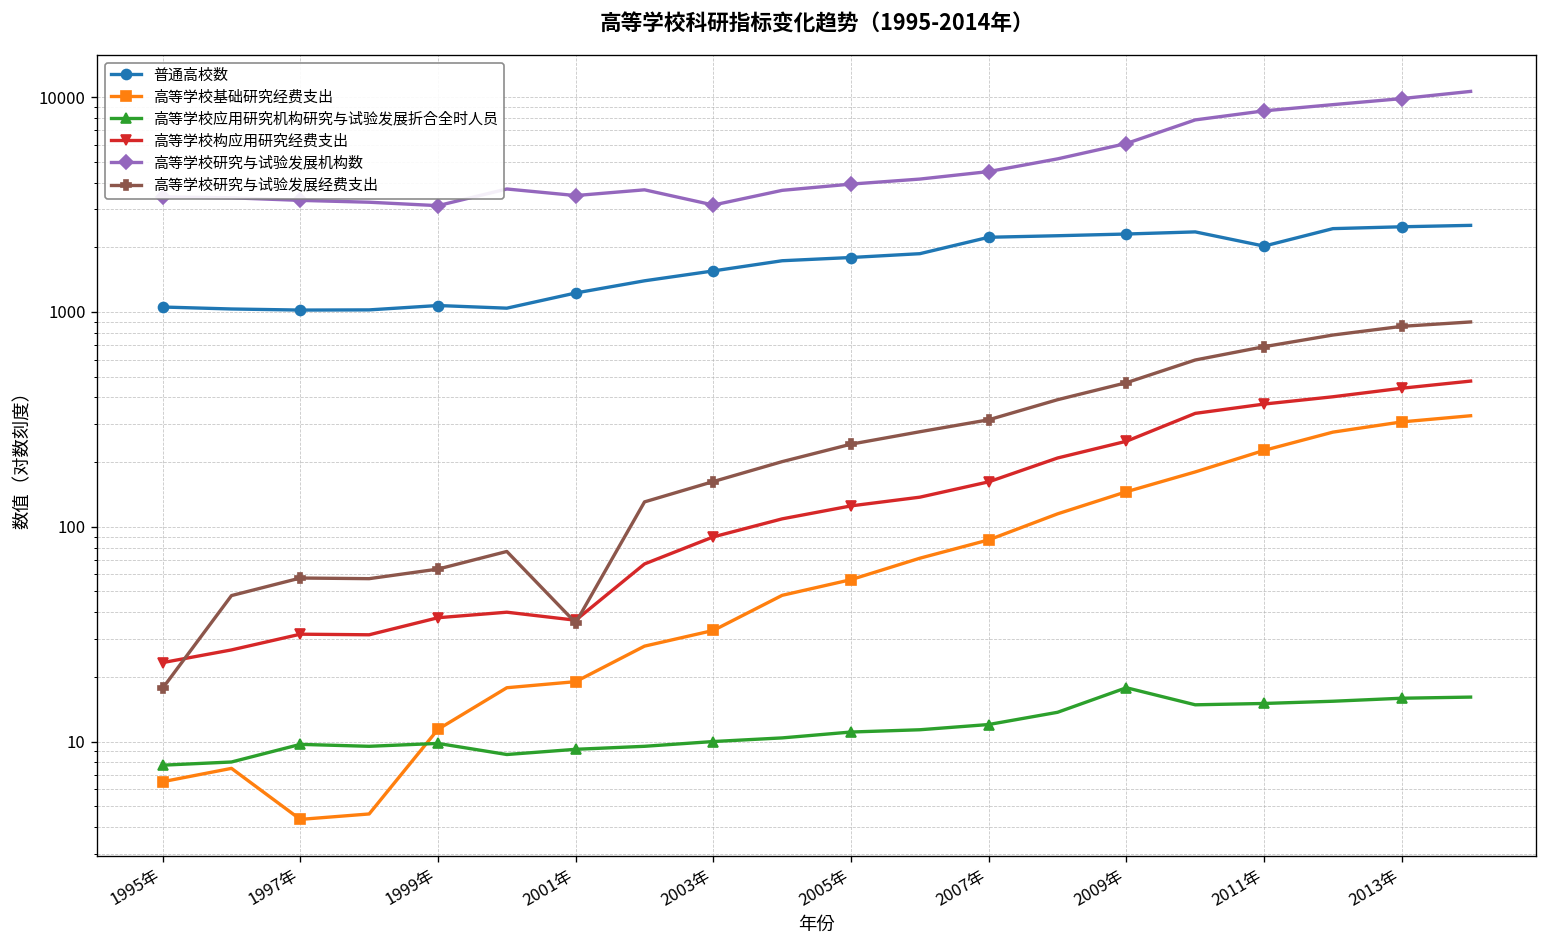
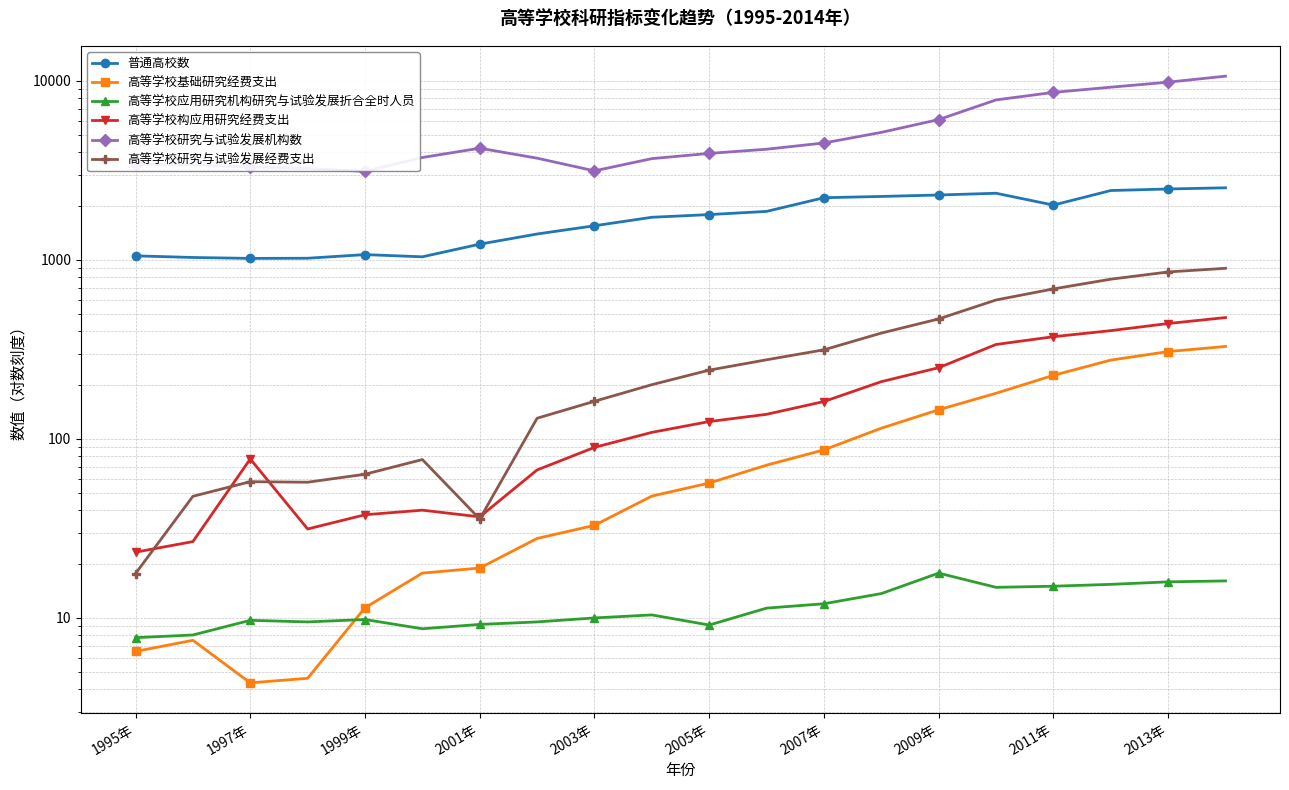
  {
    "普通高校数": {
      "1995年": 1100,
      "1997年": 1000,
      "1999年": 1100,
      "2001年": 1200,
      "2003年": 1600,
      "2005年": 1800,
      "2007年": 2200,
      "2009年": 2300,
      "2011年": 2000,
      "2013年": 2500
    },
    "高等学校基础研究经费支出": {
      "1995年": 6.5,
      "1997年": 4.3,
      "1999年": 11,
      "2001年": 19,
      "2003年": 33,
      "2005年": 57,
      "2007年": 90,
      "2009年": 150,
      "2011年": 230,
      "2013年": 310
    },
    "高等学校应用研究机构研究与试验发展折合全时人员": {
      "1995年": 8,
      "1997年": 10,
      "1999年": 10,
      "2001年": 9,
      "2003年": 10,
-     "2005年": 11,
+     "2005年": 9,
      "2007年": 12,
      "2009年": 18,
      "2011年": 15,
      "2013年": 16
    },
    "高等学校构应用研究经费支出": {
      "1995年": 23,
-     "1997年": 32,
+     "1997年": 77,
      "1999年": 38,
      "2003年": 90,
      "2005年": 130,
      "2007年": 160,
      "2009年": 250,
      "2011年": 370,
      "2013年": 440
    },
    "高等学校研究与试验发展机构数": {
      "1999年": 3100,
-     "2001年": 3500,
+     "2001年": 4200,
      "2003年": 3100,
      "2005年": 3900,
      "2007年": 4500,
      "2009年": 6100,
      "2011年": 9000,
      "2013年": 10000
    },
    "高等学校研究与试验发展经费支出": {
      "1995年": 18,
      "1997年": 58,
      "1999年": 64,
      "2003年": 160,
      "2005年": 240,
      "2007年": 310,
      "2009年": 470,
      "2011年": 690,
      "2013年": 900
    }
  }
